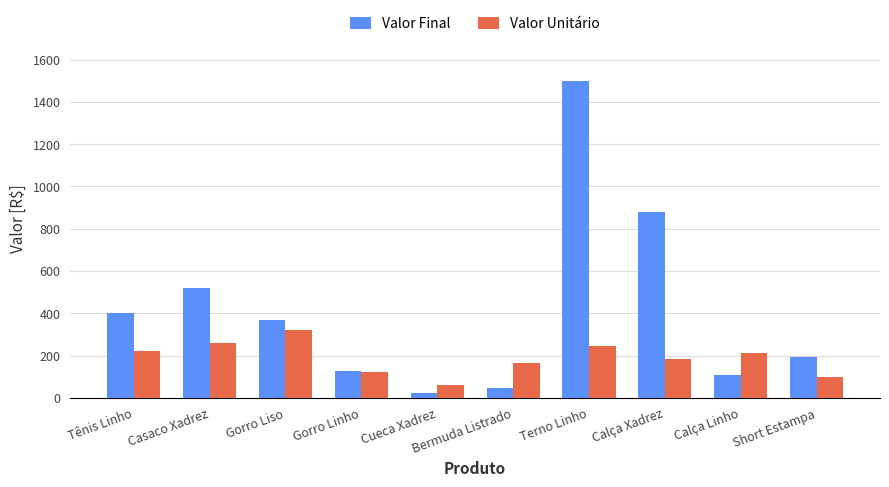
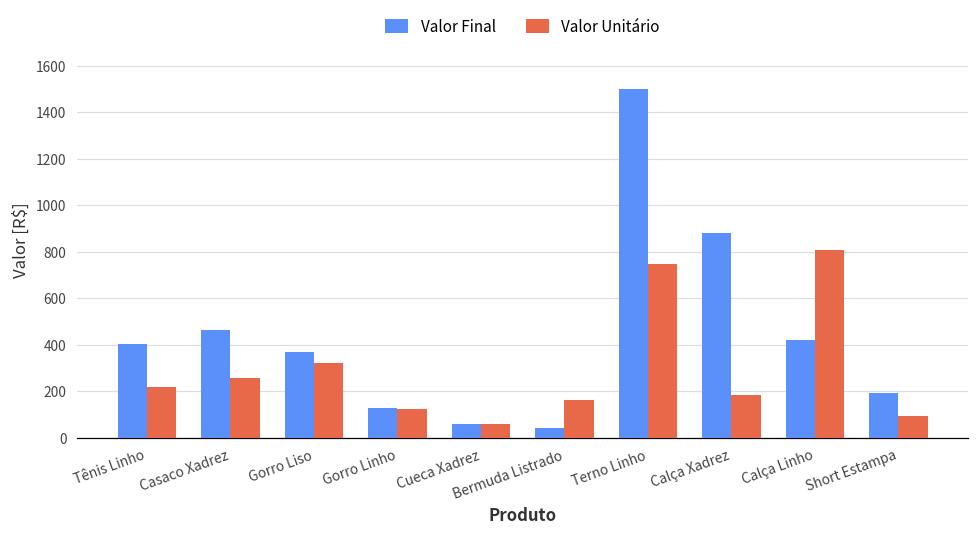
  {
    "Valor Final": {
      "Tênis Linho": 400,
-     "Casaco Xadrez": 520,
+     "Casaco Xadrez": 460,
      "Gorro Liso": 370,
      "Gorro Linho": 130,
-     "Cueca Xadrez": 20,
+     "Cueca Xadrez": 60,
      "Bermuda Listrado": 40,
      "Terno Linho": 1500,
      "Calça Xadrez": 880,
-     "Calça Linho": 110,
+     "Calça Linho": 420,
      "Short Estampa": 190
    },
    "Valor Unitário": {
      "Tênis Linho": 220,
      "Casaco Xadrez": 260,
      "Gorro Liso": 320,
      "Gorro Linho": 120,
      "Cueca Xadrez": 60,
      "Bermuda Listrado": 160,
-     "Terno Linho": 250,
+     "Terno Linho": 750,
      "Calça Xadrez": 190,
-     "Calça Linho": 210,
+     "Calça Linho": 810,
      "Short Estampa": 100
    }
  }
